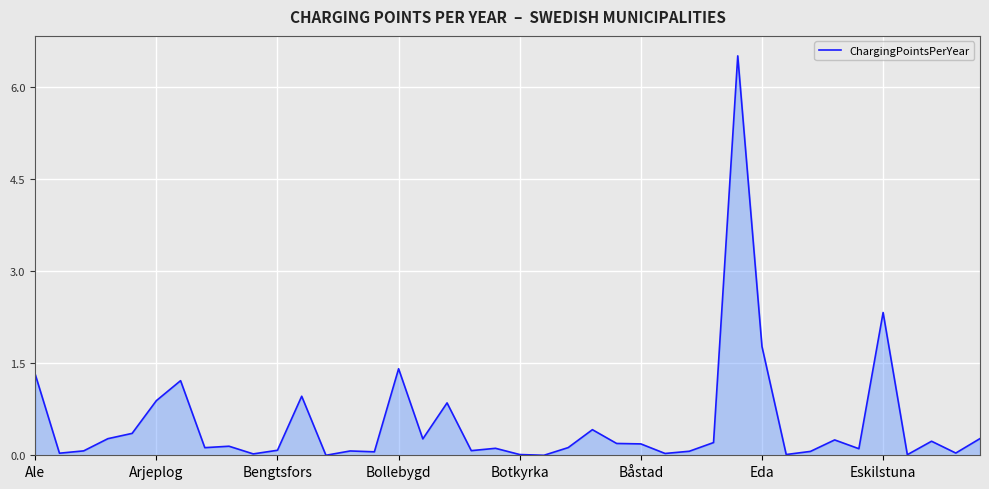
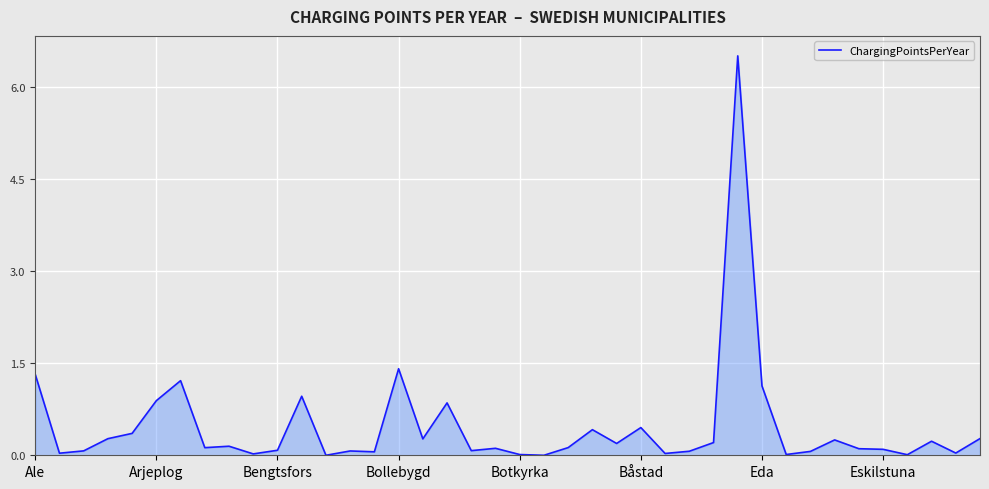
  {
    "Ale": 1.3,
    "Arjeplog": 0.9,
    "Bengtsfors": 0.1,
    "Bollebygd": 1.4,
    "Botkyrka": 0.0,
-   "Båstad": 0.2,
-   "Eda": 1.8,
-   "Eskilstuna": 2.3
+   "Båstad": 0.5,
+   "Eda": 1.1,
+   "Eskilstuna": 0.1
  }
